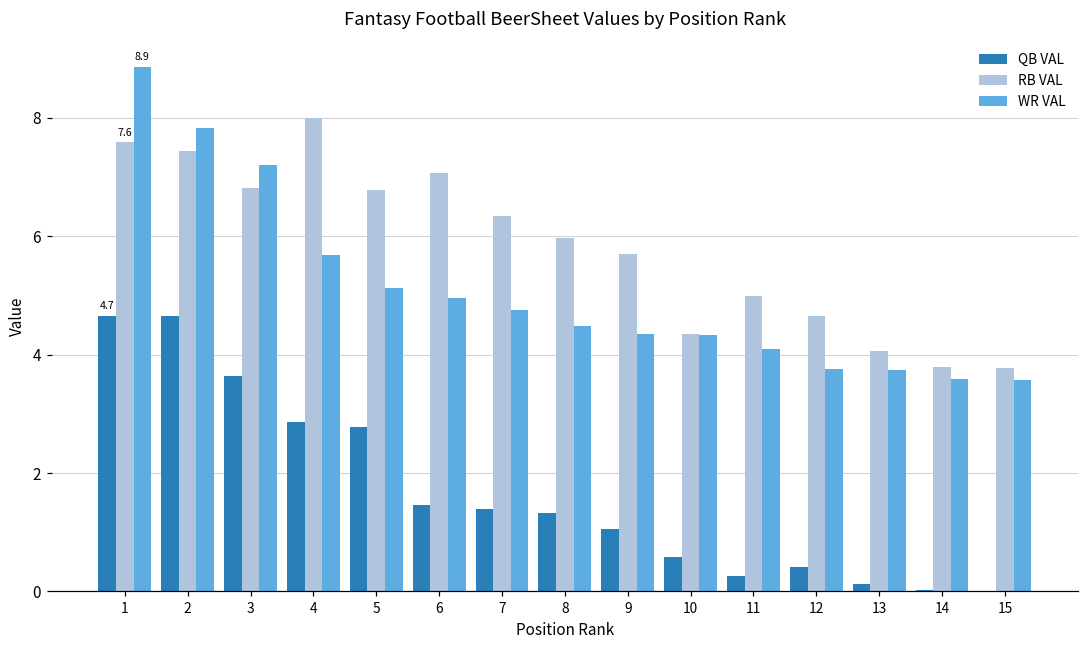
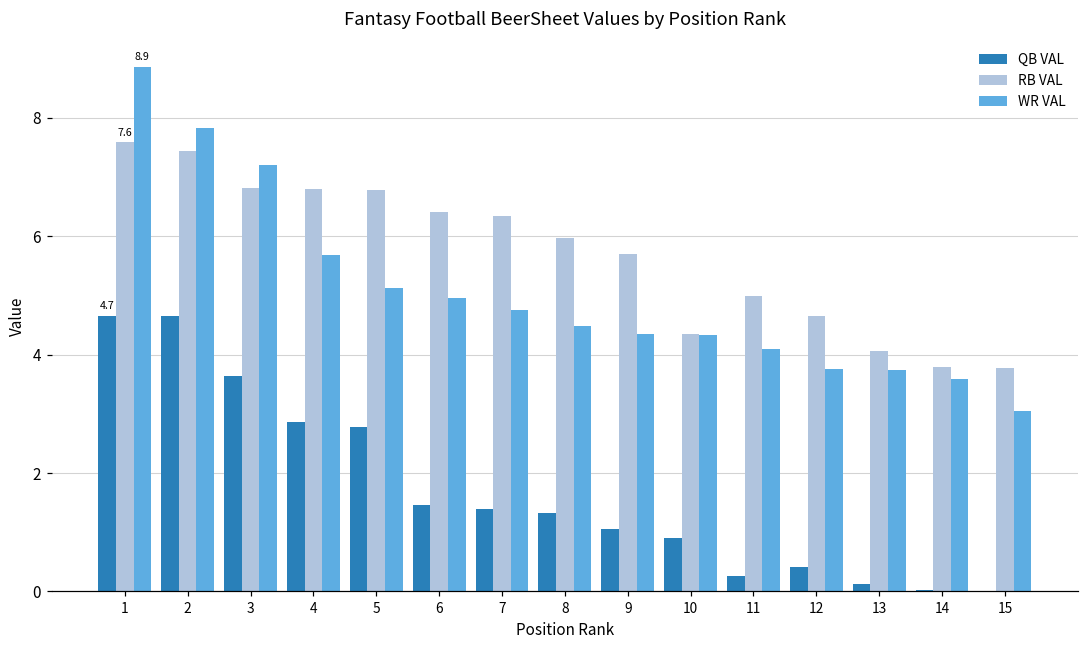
  {
    "QB VAL": {
      "2": 4.7,
      "3": 3.6,
      "4": 2.9,
      "5": 2.8,
      "6": 1.5,
      "7": 1.4,
      "8": 1.3,
      "9": 1.1,
-     "10": 0.6,
+     "10": 0.9,
      "11": 0.3,
      "12": 0.4,
      "13": 0.1
    },
    "RB VAL": {
      "2": 7.4,
      "3": 6.8,
-     "4": 8.0,
+     "4": 6.8,
      "5": 6.8,
-     "6": 7.1,
+     "6": 6.4,
      "7": 6.3,
      "8": 6.0,
      "9": 5.7,
      "10": 4.3,
      "11": 5.0,
      "12": 4.7,
      "13": 4.1,
      "14": 3.8,
      "15": 3.8
    },
    "WR VAL": {
      "2": 7.8,
      "3": 7.2,
      "4": 5.7,
      "5": 5.1,
      "6": 5.0,
      "7": 4.7,
      "8": 4.5,
      "9": 4.4,
      "10": 4.3,
      "11": 4.1,
      "12": 3.8,
      "13": 3.7,
      "14": 3.6,
-     "15": 3.6
+     "15": 3.1
    }
  }
